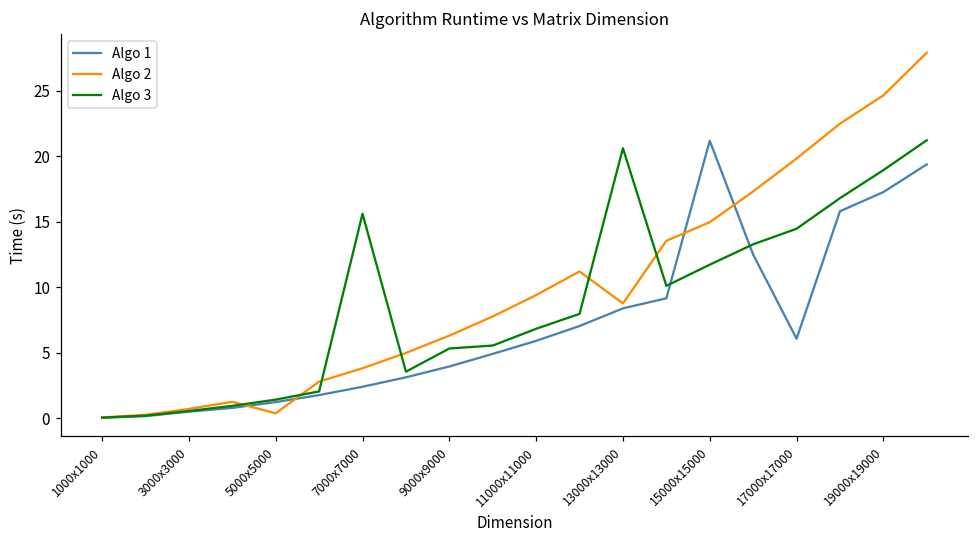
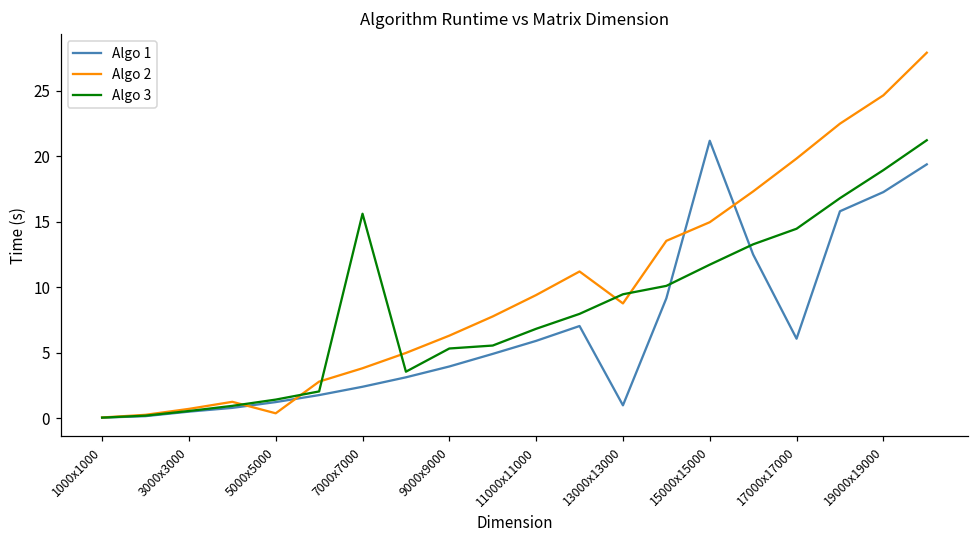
  {
    "Algo 1": {
      "7000x7000": 2.4,
      "9000x9000": 4.0,
      "11000x11000": 5.9,
-     "13000x13000": 8.4,
+     "13000x13000": 1.0,
      "15000x15000": 21.2,
      "17000x17000": 6.1,
      "19000x19000": 17.3
    },
    "Algo 2": {
      "5000x5000": 0.4,
      "7000x7000": 3.8,
      "9000x9000": 6.3,
      "11000x11000": 9.4,
      "13000x13000": 8.8,
      "15000x15000": 15.0,
      "17000x17000": 19.8,
      "19000x19000": 24.6
    },
    "Algo 3": {
      "7000x7000": 15.6,
      "9000x9000": 5.3,
      "11000x11000": 6.8,
-     "13000x13000": 20.6,
+     "13000x13000": 9.5,
      "15000x15000": 11.7,
      "17000x17000": 14.5,
      "19000x19000": 18.9
    }
  }
